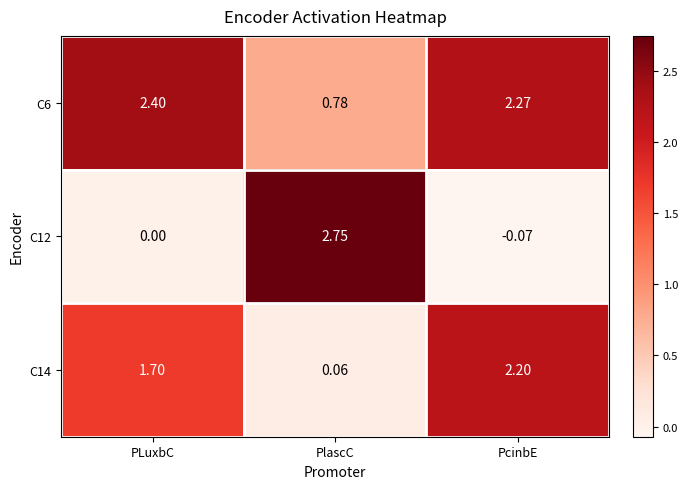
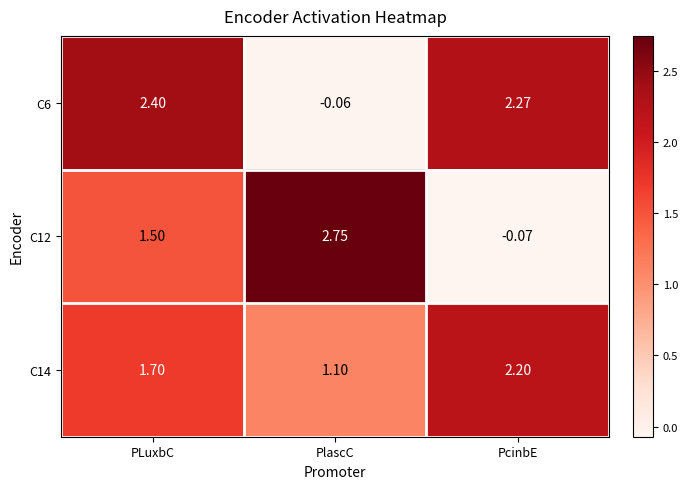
  {
    "C6": {
      "PLuxbC": 2.40,
-     "PlascC": 0.78,
+     "PlascC": -0.06,
      "PcinbE": 2.27
    },
    "C12": {
-     "PLuxbC": 0.00,
+     "PLuxbC": 1.50,
      "PlascC": 2.75,
      "PcinbE": -0.07
    },
    "C14": {
      "PLuxbC": 1.70,
-     "PlascC": 0.06,
+     "PlascC": 1.10,
      "PcinbE": 2.20
    }
  }
